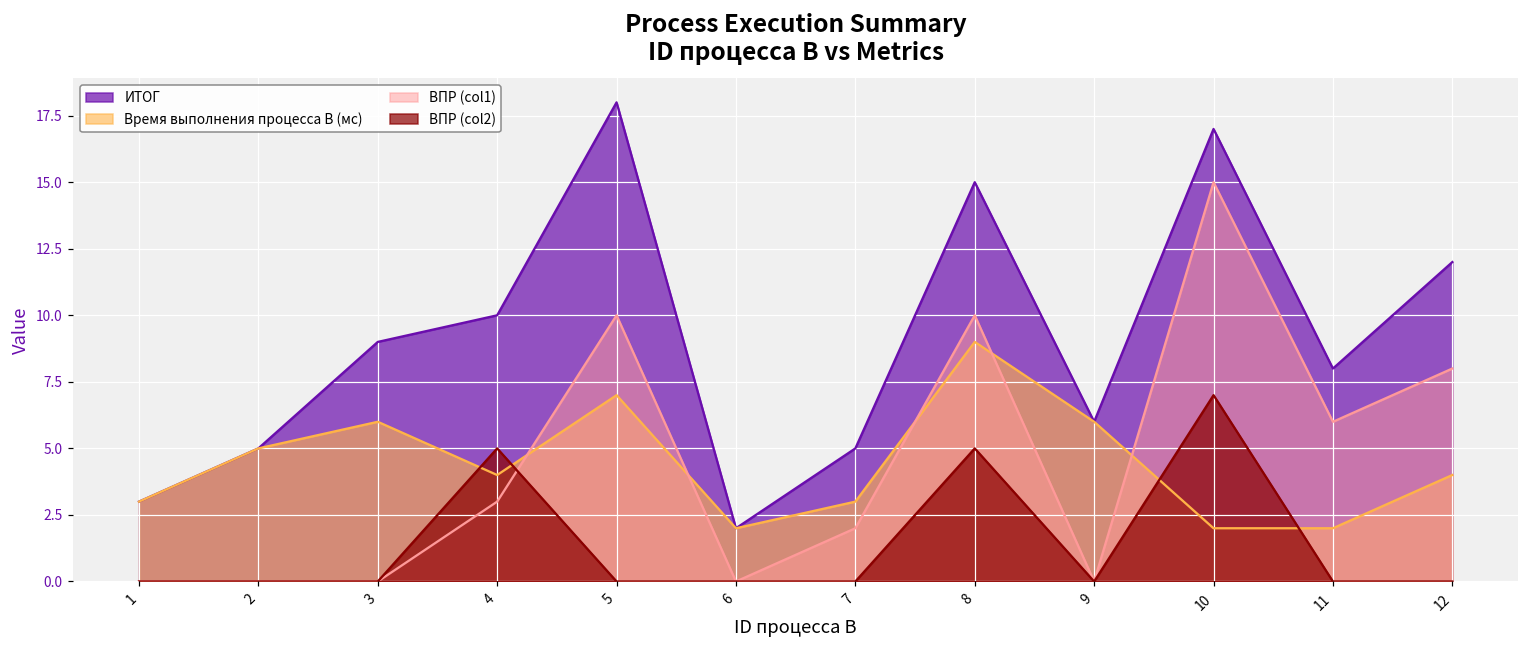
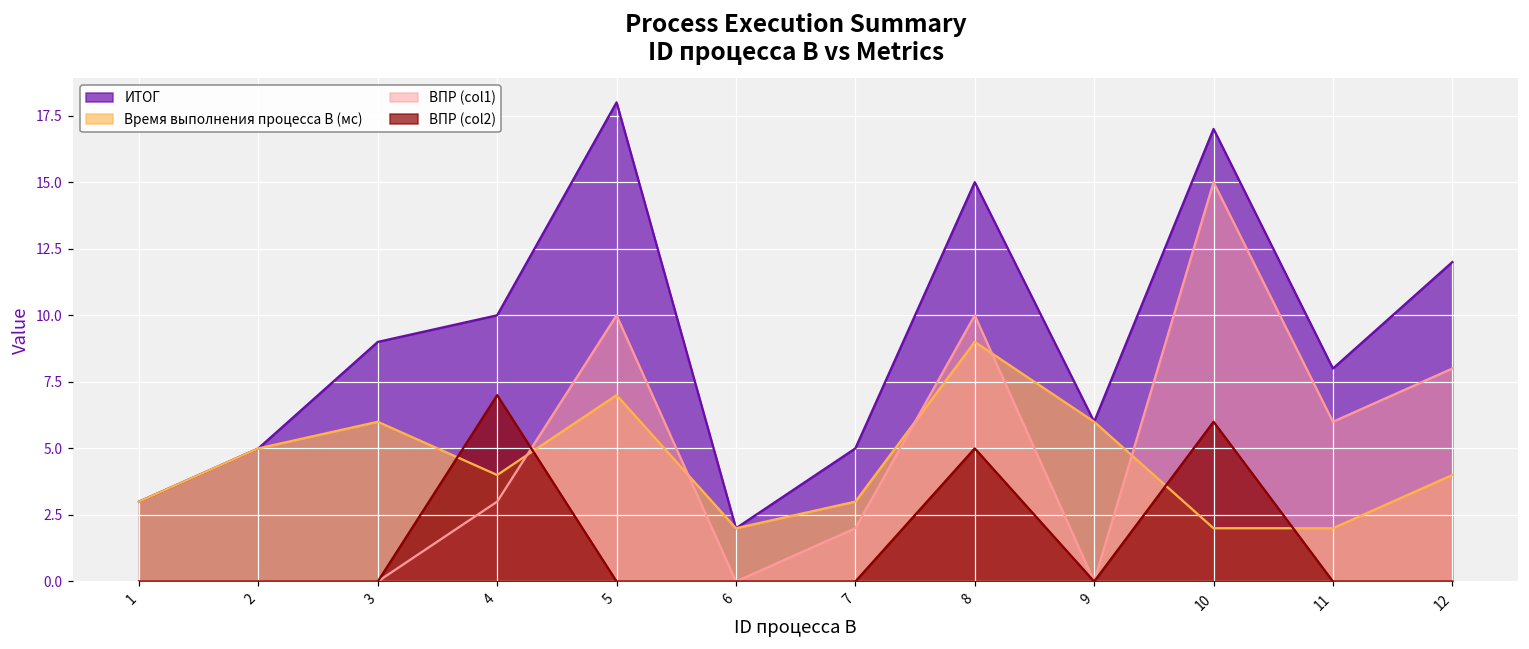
  {
    "ИТОГ": {
      "3": 9,
      "4": 10,
      "5": 18,
      "7": 5,
      "8": 15,
      "10": 17,
      "11": 8,
      "12": 12
    },
    "Время выполнения процесса B (мс)": {
      "3": 6,
      "4": 4,
      "5": 7,
      "7": 3,
      "8": 9,
      "10": 2,
      "11": 2,
      "12": 4
    },
    "ВПР (col1)": {
      "4": 3,
      "5": 10,
      "7": 2,
      "8": 10,
      "10": 15,
      "11": 6,
      "12": 8
    },
    "ВПР (col2)": {
-     "4": 5,
+     "4": 7,
      "5": 0,
      "7": 0,
      "8": 5,
-     "10": 7,
+     "10": 6,
      "11": 0,
      "12": 0
    }
  }
